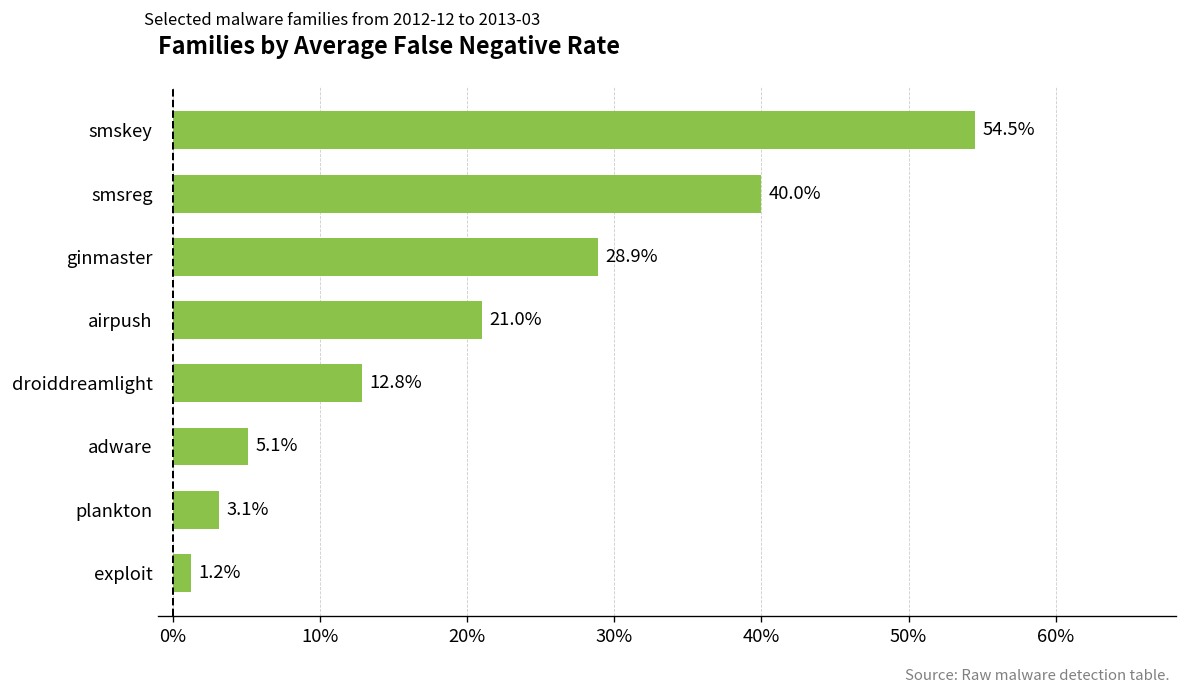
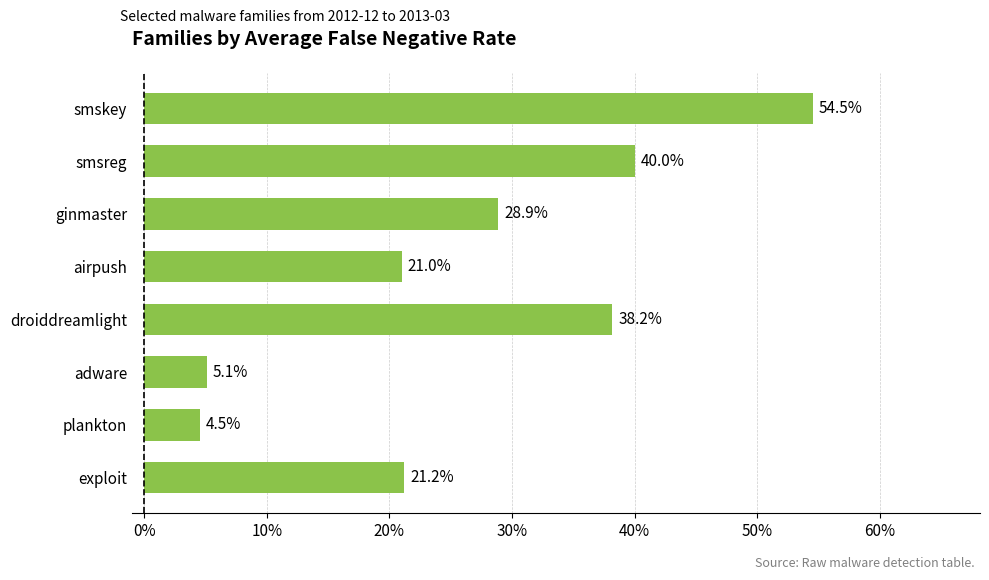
  {
    "smskey": "54.5%",
    "smsreg": "40.0%",
    "ginmaster": "28.9%",
    "airpush": "21.0%",
-   "droiddreamlight": "12.8%",
+   "droiddreamlight": "38.2%",
    "adware": "5.1%",
-   "plankton": "3.1%",
-   "exploit": "1.2%"
+   "plankton": "4.5%",
+   "exploit": "21.2%"
  }
